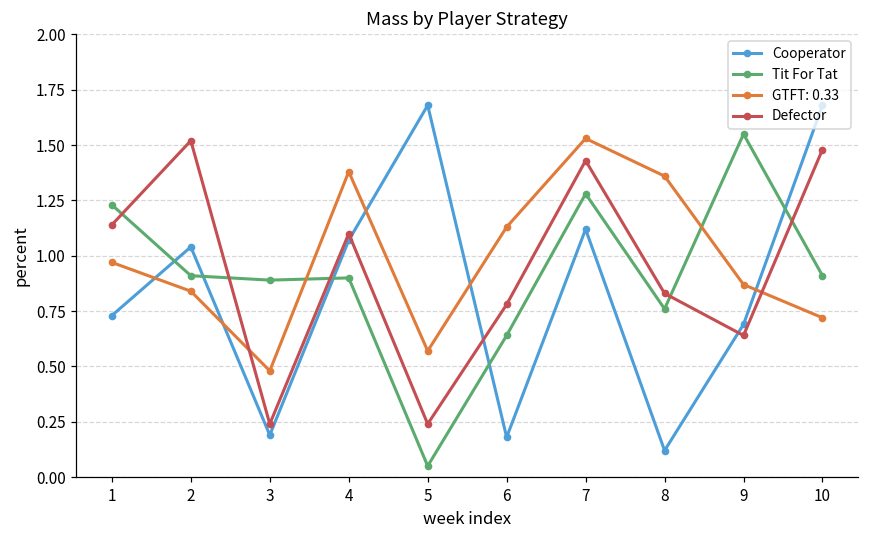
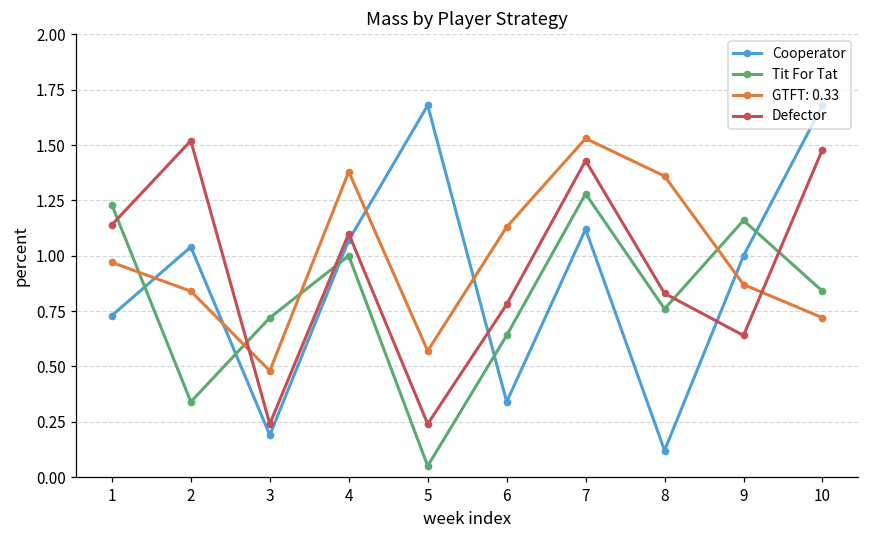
  {
    "Cooperator": {
      "1": 0.73,
      "2": 1.04,
      "3": 0.19,
      "4": 1.07,
      "5": 1.68,
-     "6": 0.18,
+     "6": 0.34,
      "7": 1.12,
      "8": 0.12,
-     "9": 0.69
+     "9": 1.00
    },
    "Tit For Tat": {
      "1": 1.23,
-     "2": 0.91,
-     "3": 0.89,
-     "4": 0.9,
+     "2": 0.34,
+     "3": 0.72,
+     "4": 1.0,
      "5": 0.05,
      "6": 0.64,
      "7": 1.28,
      "8": 0.76,
-     "9": 1.55,
-     "10": 0.91
+     "9": 1.16,
+     "10": 0.84
    }
  }
